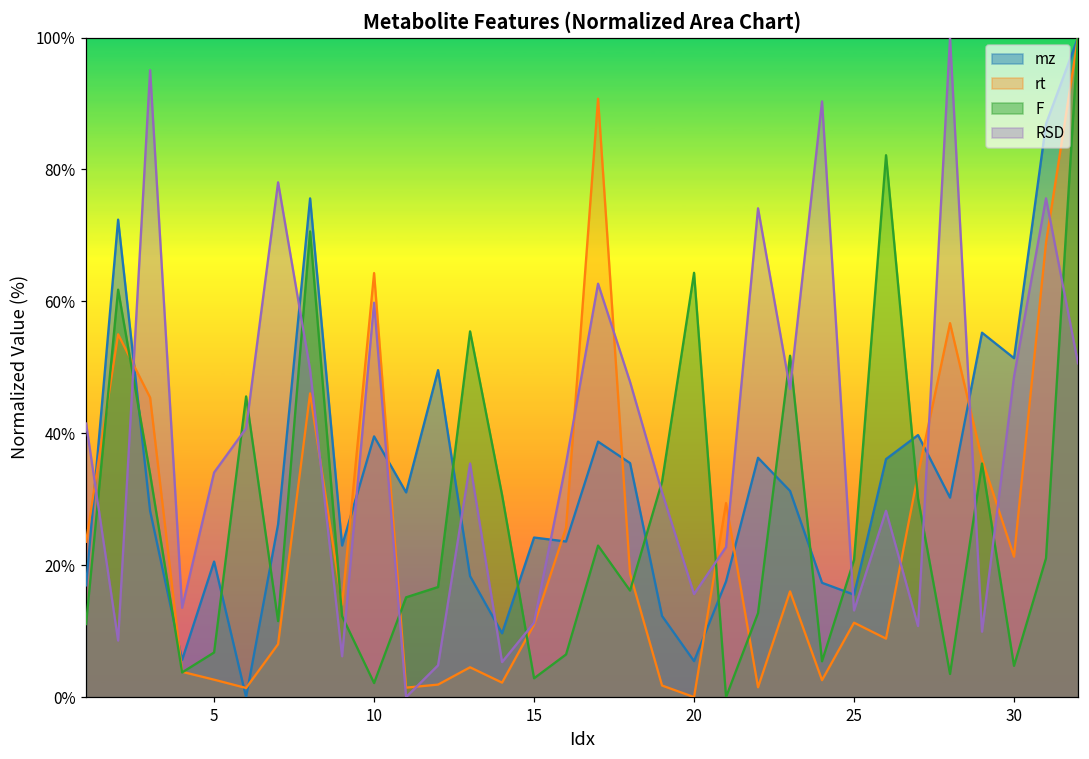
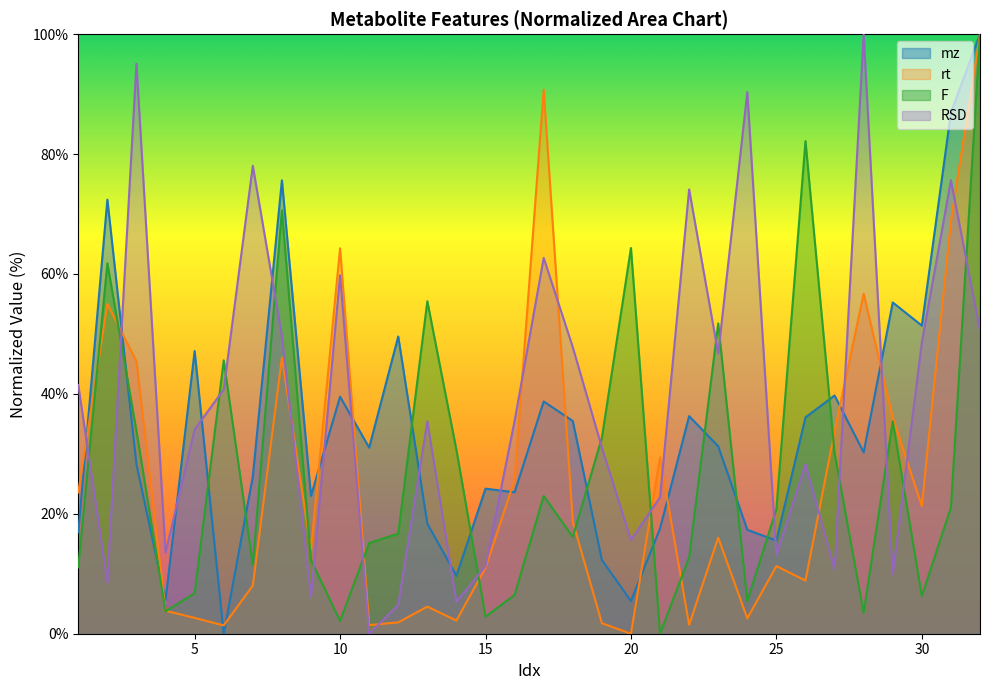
  {
    "mz": {
-     "5": "21%",
+     "5": "47%",
      "10": "40%",
      "15": "24%",
      "20": "5%",
      "25": "16%",
      "30": "51%"
    },
    "rt": {
      "5": "3%",
      "10": "64%",
      "20": "0%",
      "25": "11%",
      "30": "21%"
    },
    "F": {
      "5": "7%",
      "10": "2%",
      "15": "3%",
      "20": "64%",
      "25": "21%",
-     "30": "5%"
+     "30": "6%"
    },
    "RSD": {
      "5": "34%",
      "10": "60%",
      "20": "16%",
      "25": "13%",
      "30": "49%"
    }
  }
